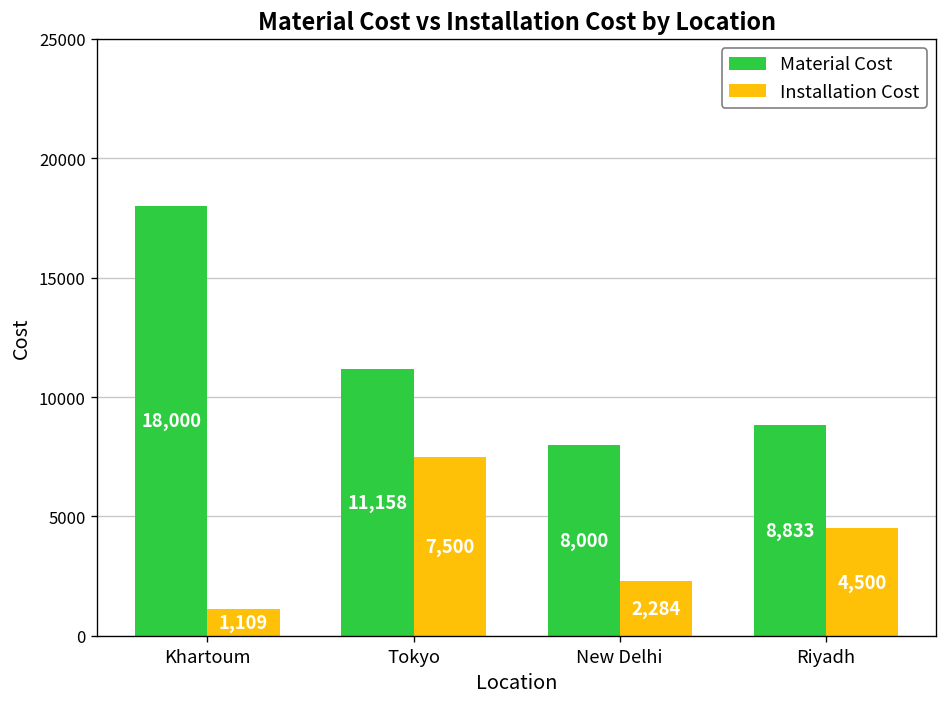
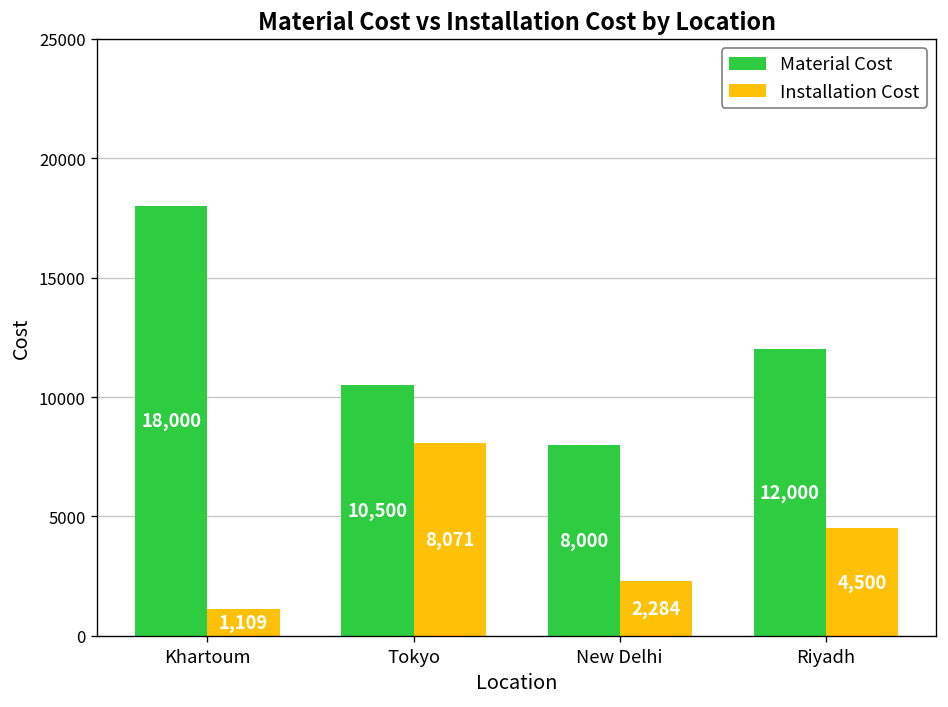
  {
    "Material Cost": {
      "Khartoum": "18,000",
-     "Tokyo": "11,158",
+     "Tokyo": "10,500",
      "New Delhi": "8,000",
-     "Riyadh": "8,833"
+     "Riyadh": "12,000"
    },
    "Installation Cost": {
      "Khartoum": "1,109",
-     "Tokyo": "7,500",
+     "Tokyo": "8,071",
      "New Delhi": "2,284",
      "Riyadh": "4,500"
    }
  }
